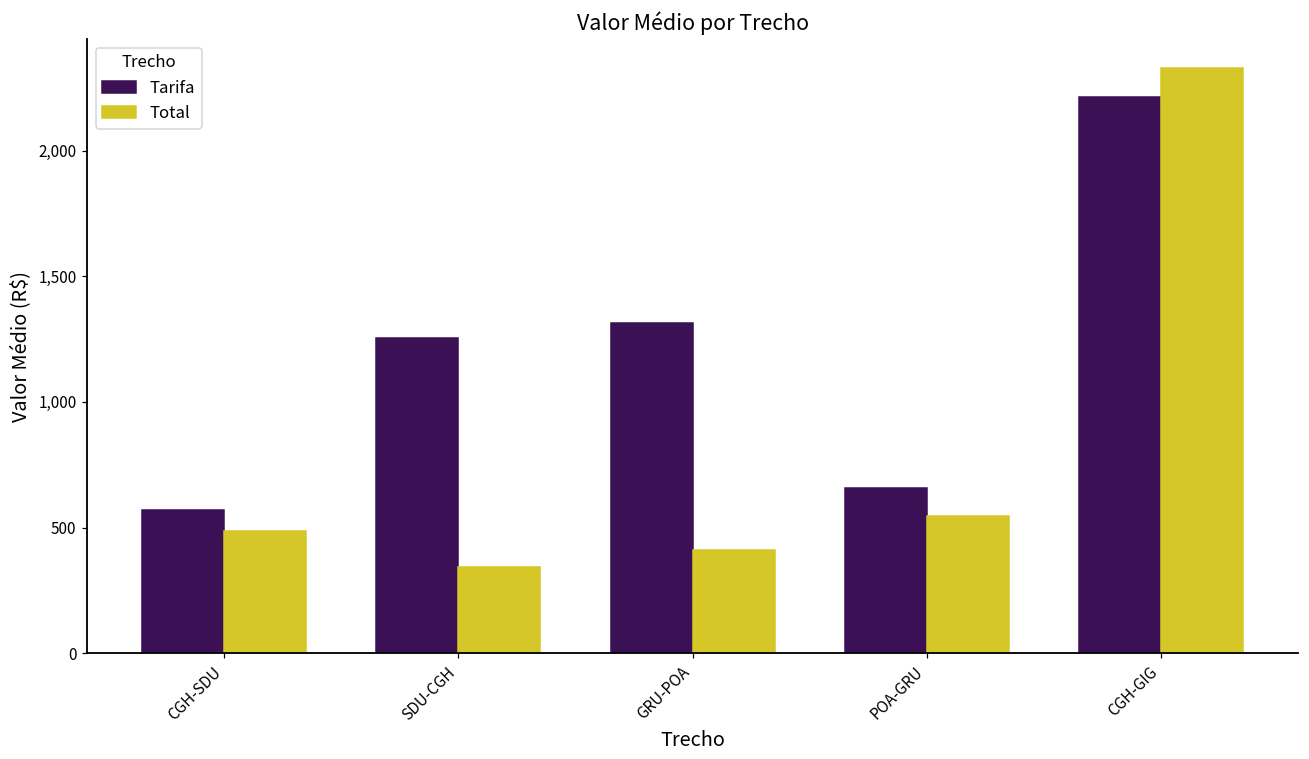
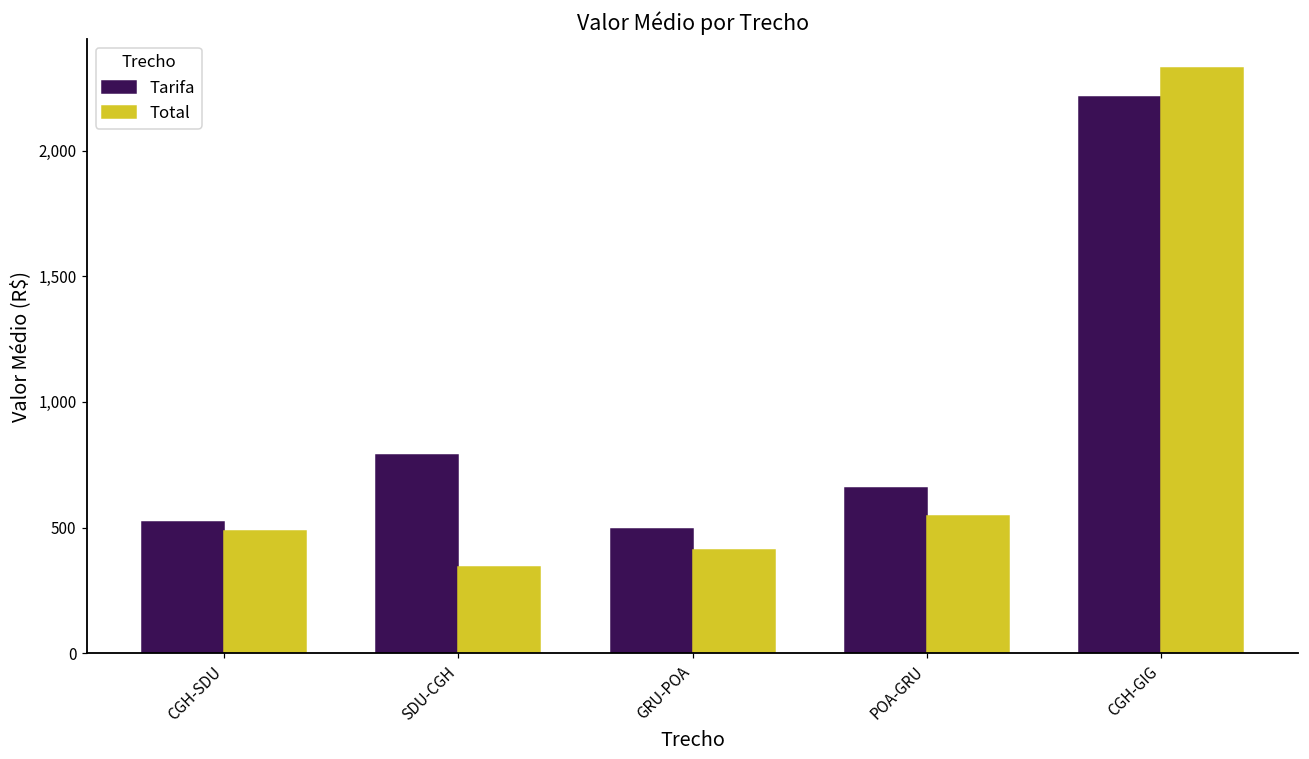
  {
    "Tarifa": {
-     "CGH-SDU": "570",
-     "SDU-CGH": "1,260",
-     "GRU-POA": "1,310",
+     "CGH-SDU": "520",
+     "SDU-CGH": "790",
+     "GRU-POA": "490",
      "POA-GRU": "660",
      "CGH-GIG": "2,210"
    },
    "Total": {
      "CGH-SDU": "490",
      "SDU-CGH": "340",
      "GRU-POA": "410",
      "POA-GRU": "550",
      "CGH-GIG": "2,330"
    }
  }
